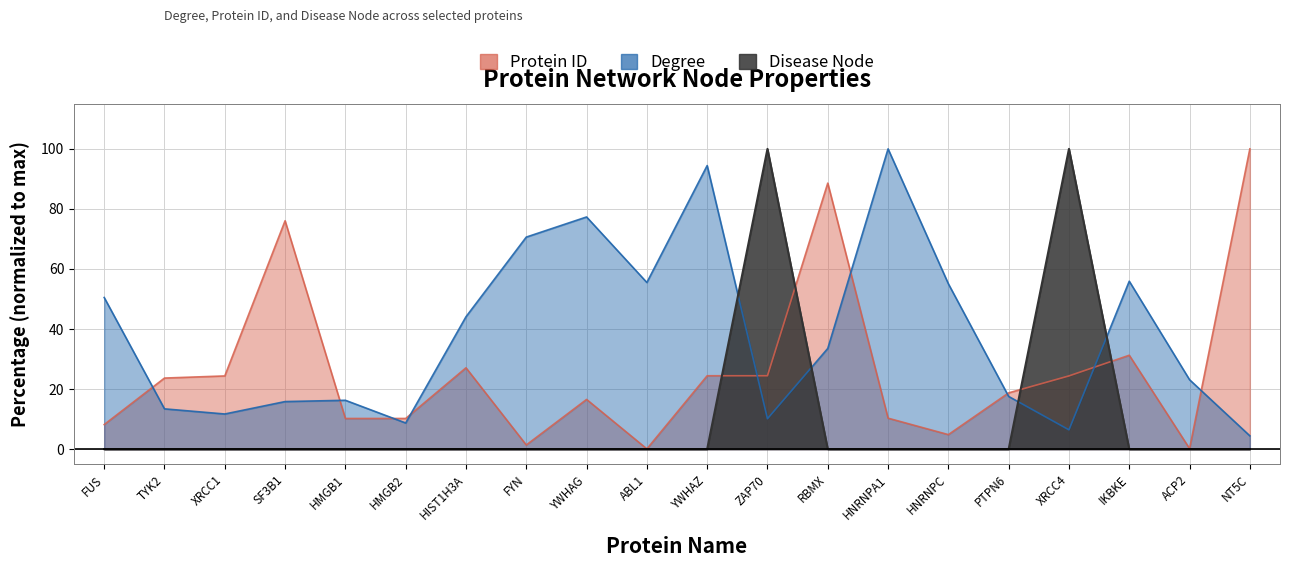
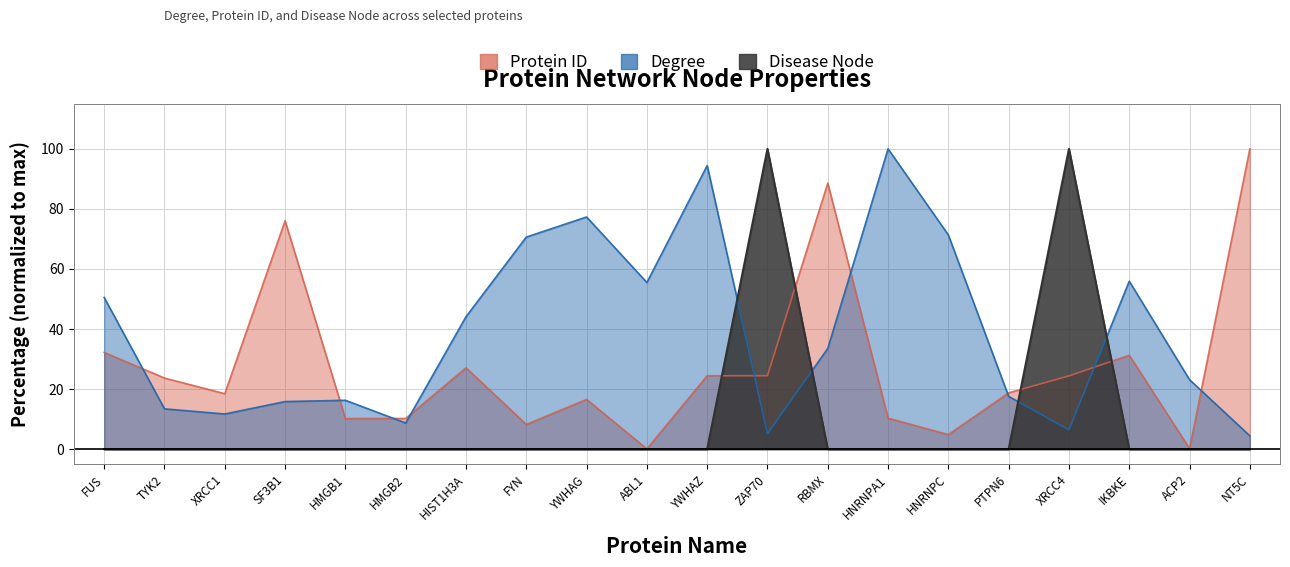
  {
    "Protein ID": {
-     "FUS": 8,
+     "FUS": 32,
      "TYK2": 24,
-     "XRCC1": 24,
+     "XRCC1": 18,
      "SF3B1": 76,
      "HMGB1": 10,
      "HMGB2": 10,
      "HIST1H3A": 27,
-     "FYN": 1,
+     "FYN": 8,
      "YWHAG": 17,
      "YWHAZ": 24,
      "ZAP70": 24,
      "RBMX": 89,
      "HNRNPA1": 10,
      "HNRNPC": 5,
      "PTPN6": 19,
      "XRCC4": 24,
      "IKBKE": 31,
      "NT5C": 100
    },
    "Degree": {
      "FUS": 50,
      "TYK2": 13,
      "XRCC1": 12,
      "SF3B1": 16,
      "HMGB1": 16,
      "HMGB2": 9,
      "HIST1H3A": 44,
      "FYN": 71,
      "YWHAG": 77,
      "ABL1": 55,
      "YWHAZ": 94,
-     "ZAP70": 10,
+     "ZAP70": 5,
      "RBMX": 34,
      "HNRNPA1": 100,
-     "HNRNPC": 55,
+     "HNRNPC": 71,
      "PTPN6": 18,
      "XRCC4": 6,
      "IKBKE": 56,
      "ACP2": 23,
      "NT5C": 4
    },
    "Disease Node": {
      "FUS": 0,
      "TYK2": 0,
      "XRCC1": 0,
      "SF3B1": 0,
      "HMGB1": 0,
      "HMGB2": 0,
      "HIST1H3A": 0,
      "FYN": 0,
      "YWHAG": 0,
      "YWHAZ": 0,
      "ZAP70": 100,
      "RBMX": 0,
      "HNRNPA1": 0,
      "HNRNPC": 0,
      "PTPN6": 0,
      "XRCC4": 100,
      "IKBKE": 0,
      "NT5C": 0
    }
  }
